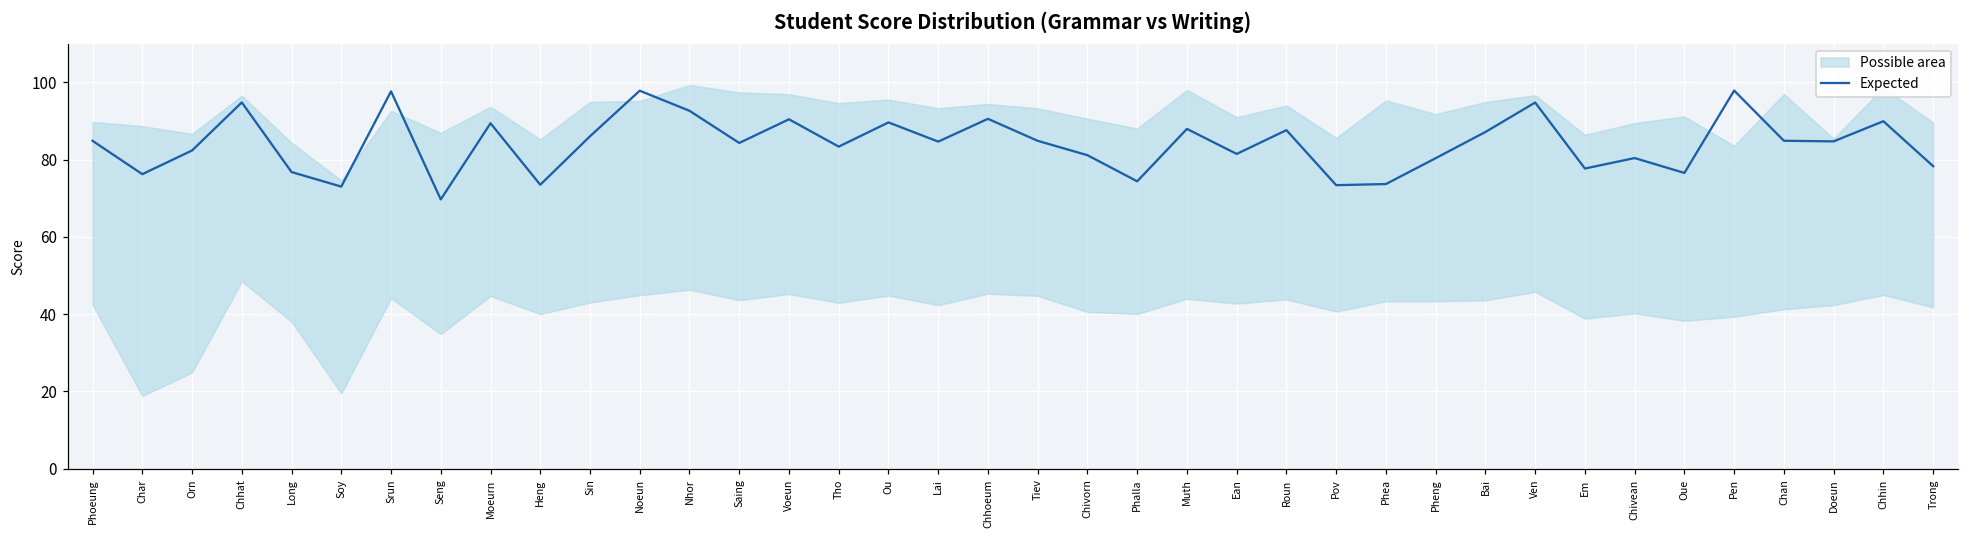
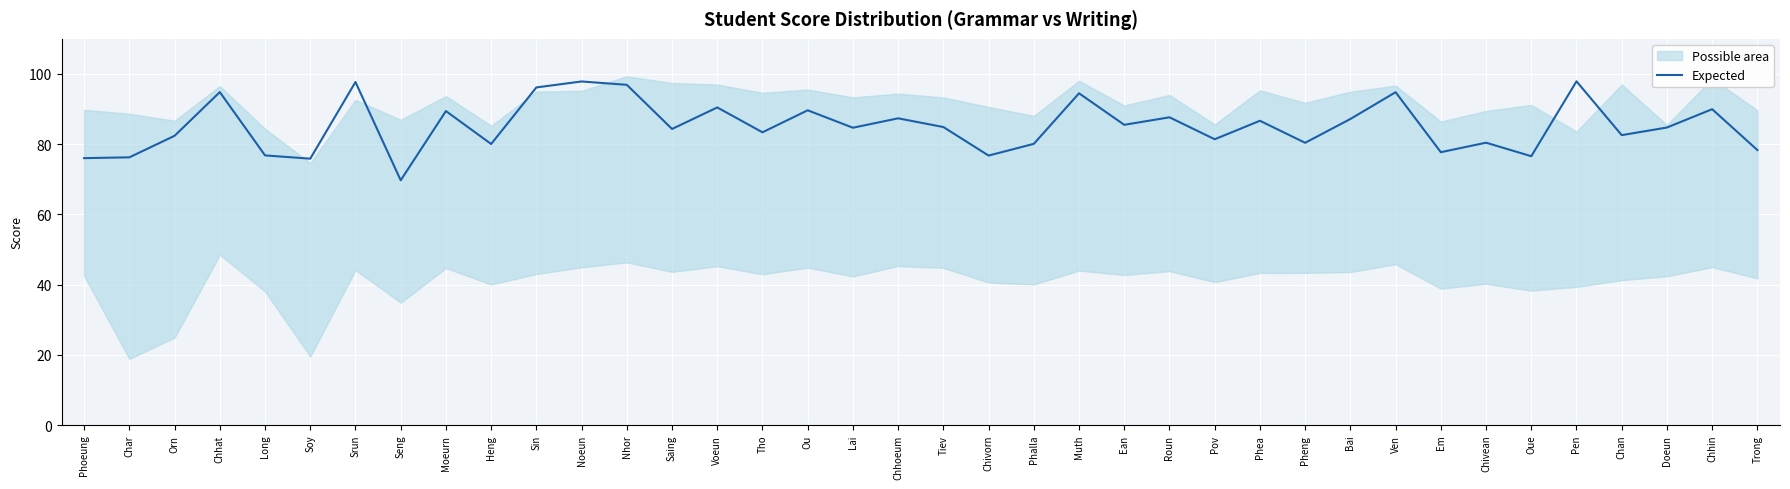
  {
    "Expected": {
-     "Phoeung": 85,
+     "Phoeung": 76,
      "Char": 76,
      "Orn": 82,
      "Chhat": 95,
      "Long": 77,
-     "Soy": 73,
+     "Soy": 76,
      "Srun": 98,
      "Seng": 70,
      "Moeurn": 89,
-     "Heng": 74,
-     "Sin": 86,
+     "Heng": 80,
+     "Sin": 96,
      "Noeun": 98,
-     "Nhor": 93,
+     "Nhor": 97,
      "Saing": 84,
      "Voeun": 90,
      "Tho": 83,
      "Ou": 90,
      "Lai": 85,
-     "Chhoeum": 91,
+     "Chhoeum": 87,
      "Tiev": 85,
-     "Chivorn": 81,
-     "Phalla": 74,
-     "Muth": 88,
-     "Ean": 81,
+     "Chivorn": 77,
+     "Phalla": 80,
+     "Muth": 94,
+     "Ean": 86,
      "Roun": 88,
-     "Pov": 73,
-     "Phea": 74,
+     "Pov": 81,
+     "Phea": 87,
      "Pheng": 80,
      "Bai": 87,
      "Ven": 95,
      "Em": 78,
      "Chivean": 80,
      "Oue": 77,
      "Pen": 98,
-     "Chan": 85,
+     "Chan": 83,
      "Chhin": 90,
      "Trong": 78
    }
  }
